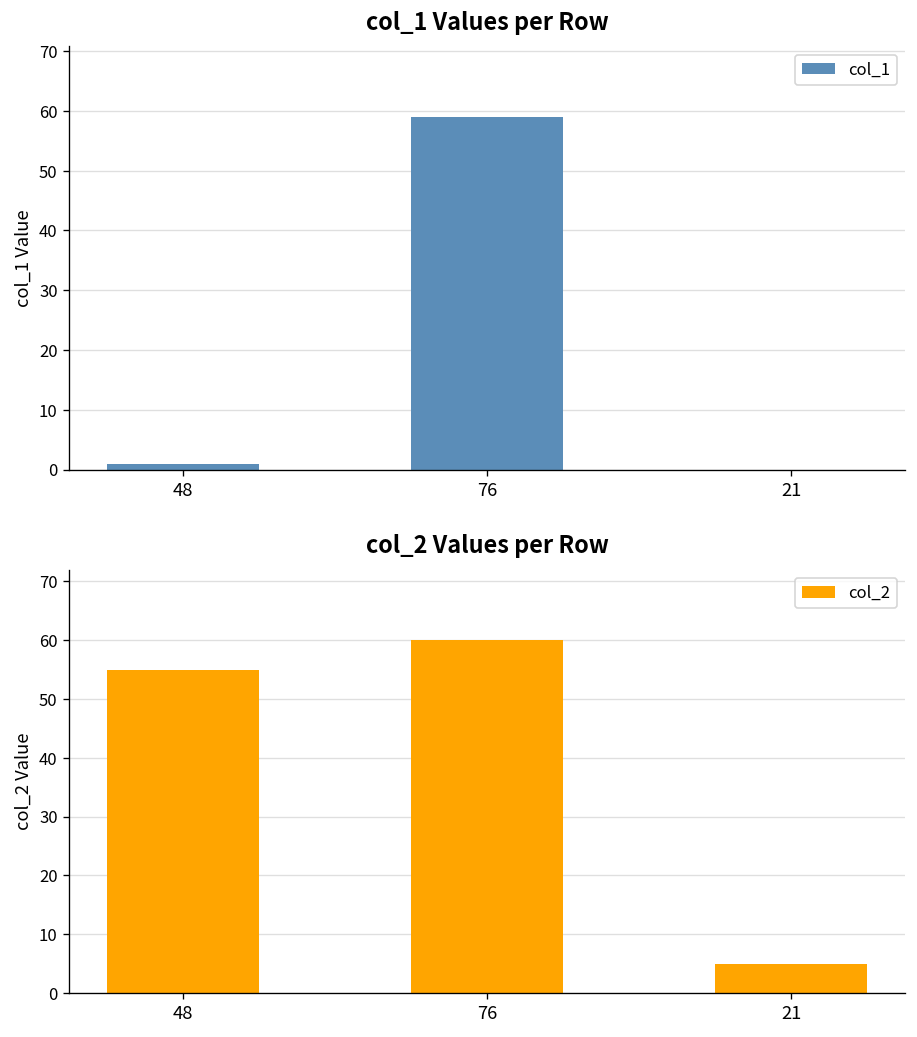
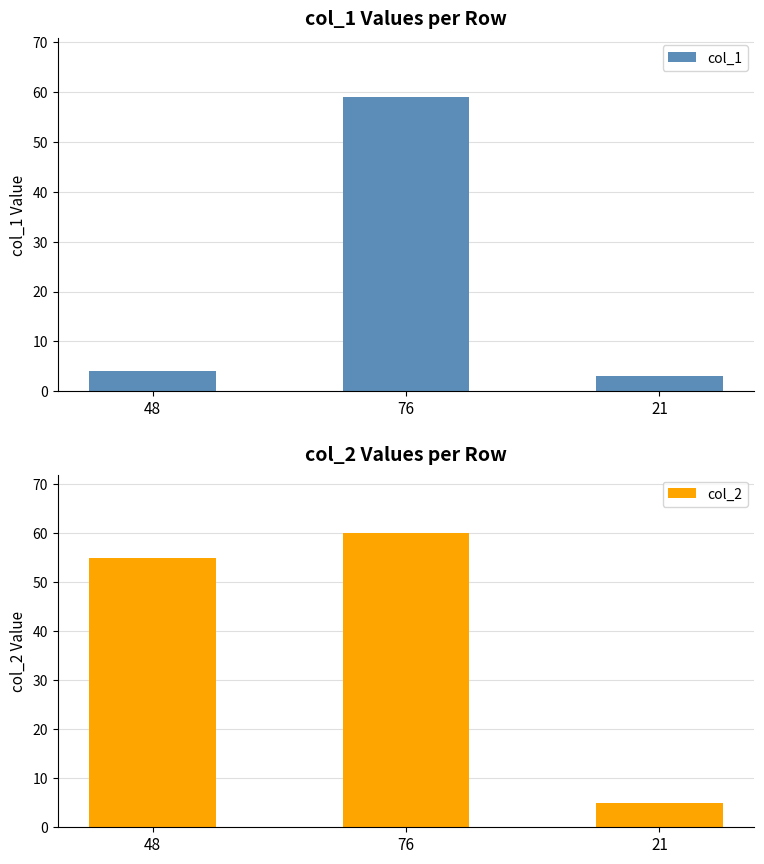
  {
    "col_1 Values per Row": {
-     "48": 1,
+     "48": 4,
      "76": 59,
-     "21": 0
+     "21": 3
    },
    "col_2 Values per Row": {
      "48": 55,
      "76": 60,
      "21": 5
    }
  }
